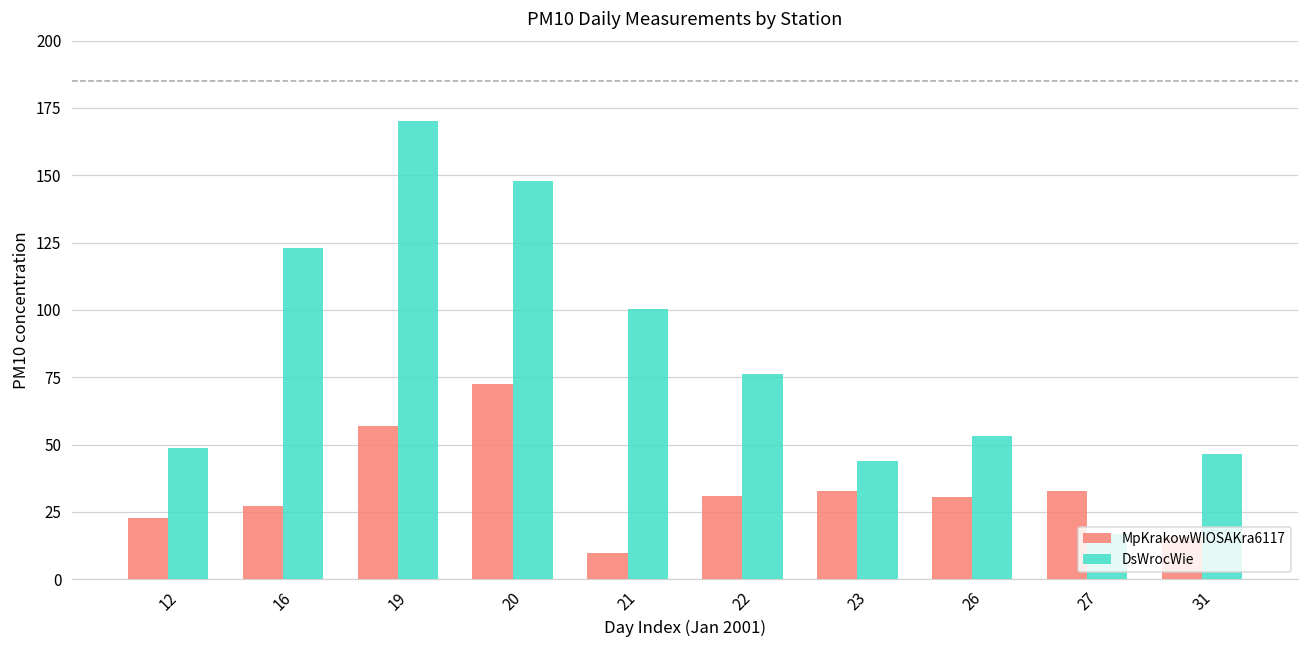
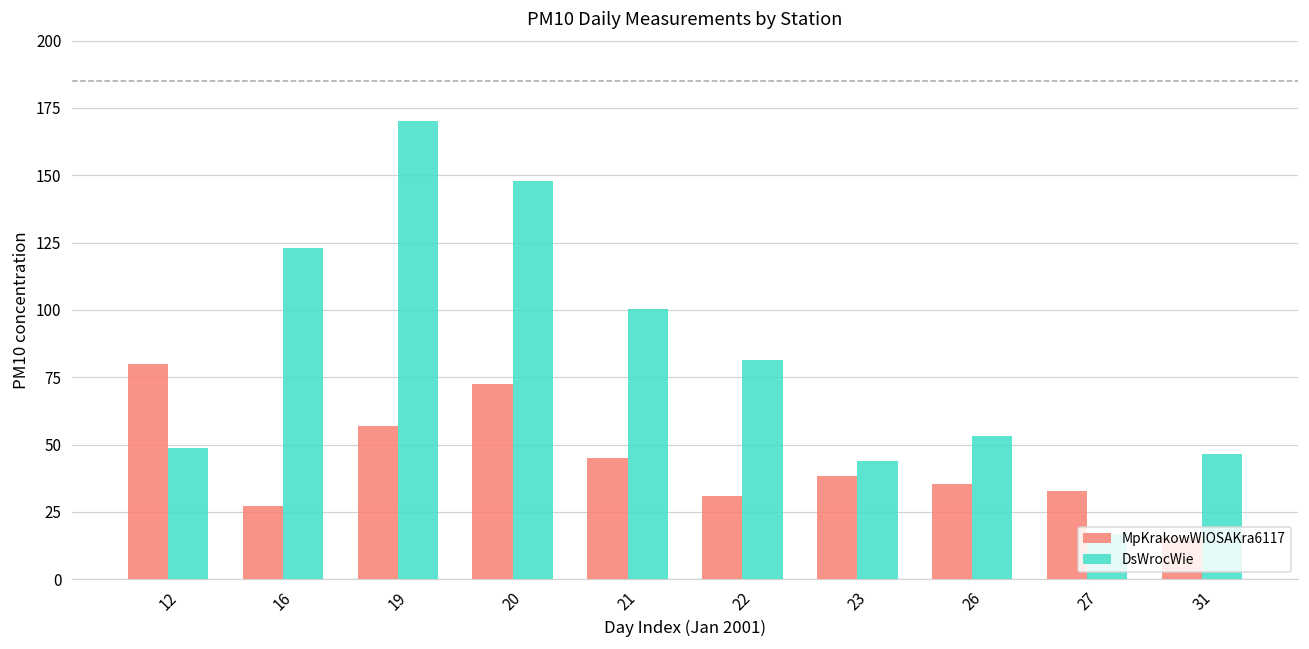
  {
    "MpKrakowWIOSAKra6117": {
-     "12": 23,
+     "12": 80,
      "16": 27,
      "19": 57,
      "20": 73,
-     "21": 10,
+     "21": 45,
      "22": 31,
-     "23": 33,
-     "26": 30,
+     "23": 39,
+     "26": 36,
      "27": 33
    },
    "DsWrocWie": {
      "12": 49,
      "16": 123,
      "19": 170,
      "20": 148,
      "21": 100,
-     "22": 76,
+     "22": 81,
      "23": 44,
      "26": 53,
      "31": 47
    }
  }
